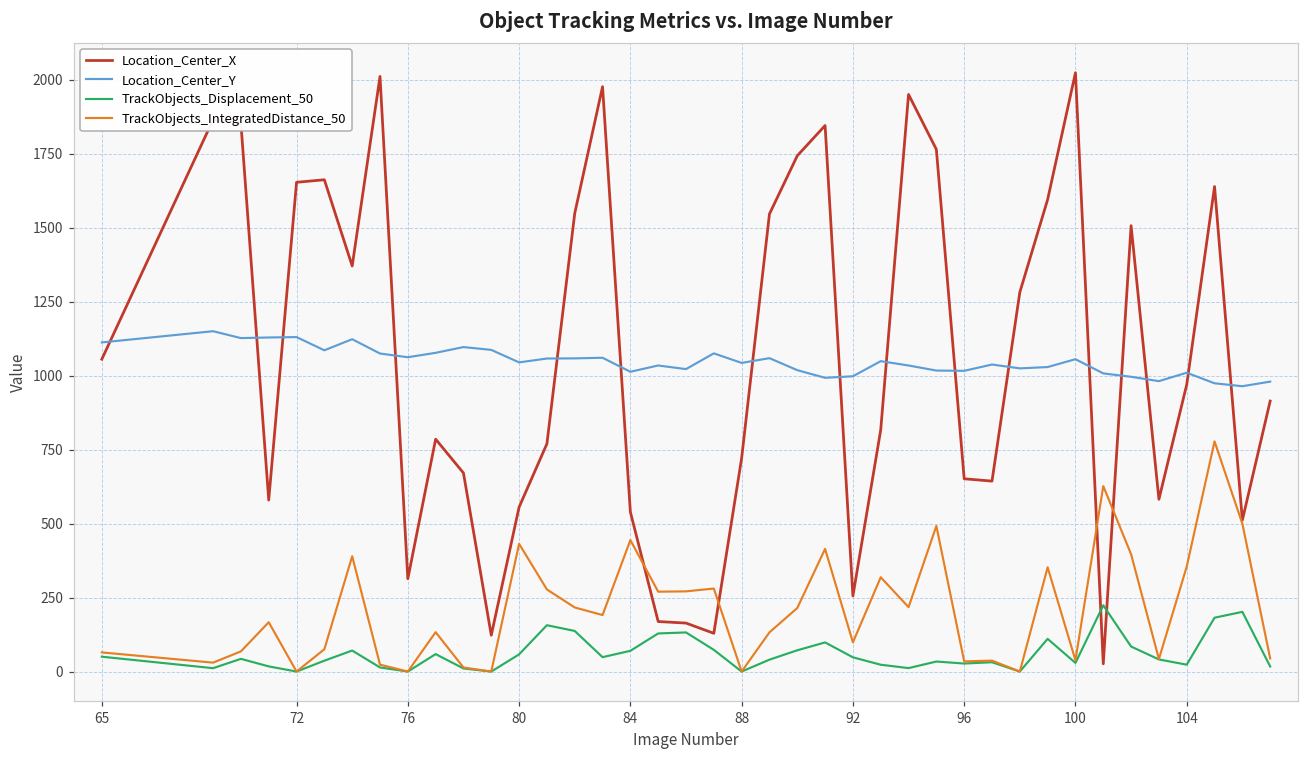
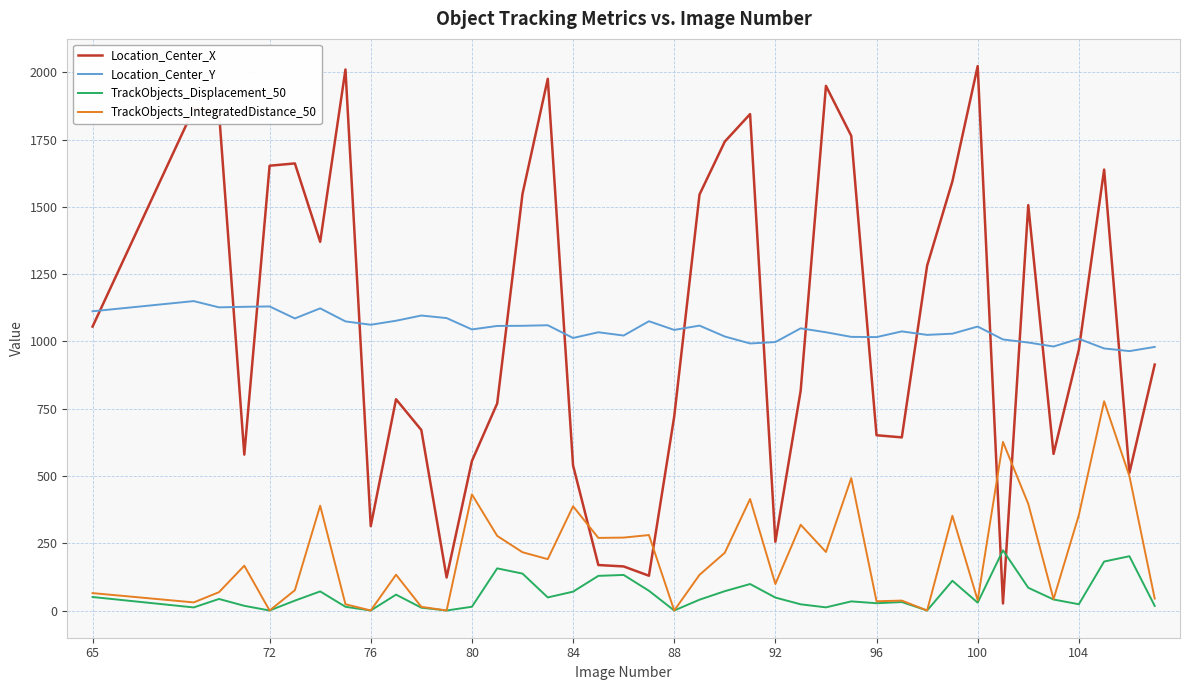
  {
    "Location_Center_X": {
      "65": 1060,
      "72": 1650,
      "76": 310,
      "80": 560,
      "84": 540,
      "88": 720,
      "92": 260,
      "96": 650,
      "100": 2020,
      "104": 970
    },
    "Location_Center_Y": {
      "65": 1110,
      "72": 1130,
      "76": 1060,
      "80": 1040,
      "84": 1010,
      "88": 1040,
      "92": 1000,
      "96": 1020,
      "100": 1060,
      "104": 1010
    },
    "TrackObjects_Displacement_50": {
      "65": 50,
-     "80": 60,
+     "80": 10,
      "84": 70,
      "92": 50,
      "104": 20
    },
    "TrackObjects_IntegratedDistance_50": {
      "65": 60,
      "80": 430,
-     "84": 440,
+     "84": 390,
      "92": 100,
      "104": 350
    }
  }
